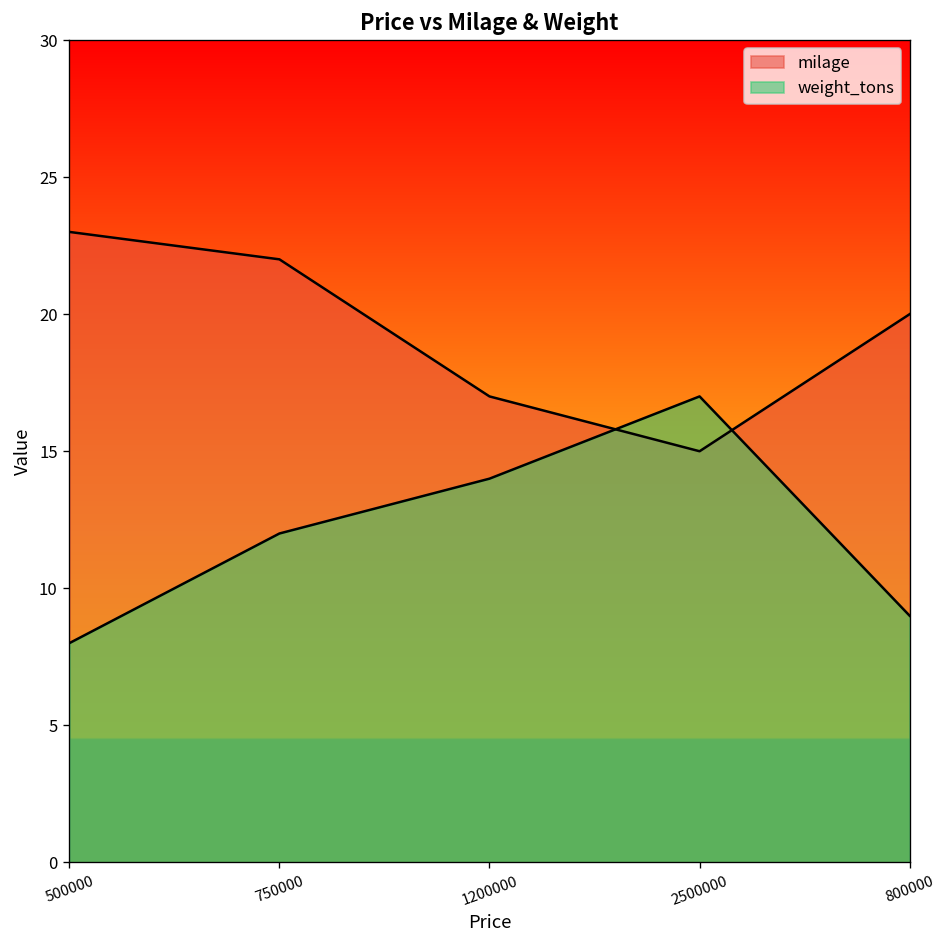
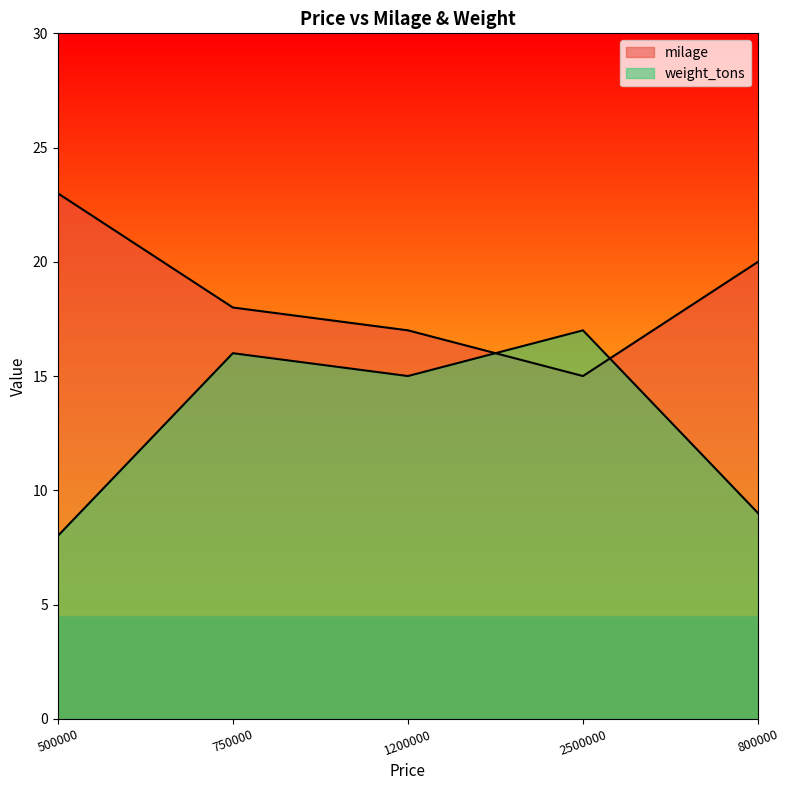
  {
    "milage": {
      "500000": 23,
-     "750000": 22,
+     "750000": 18,
      "1200000": 17,
      "2500000": 15,
      "800000": 20
    },
    "weight_tons": {
      "500000": 8.0,
-     "750000": 12.0,
-     "1200000": 14.0,
+     "750000": 16.0,
+     "1200000": 15.0,
      "2500000": 17.0,
      "800000": 9.0
    }
  }
